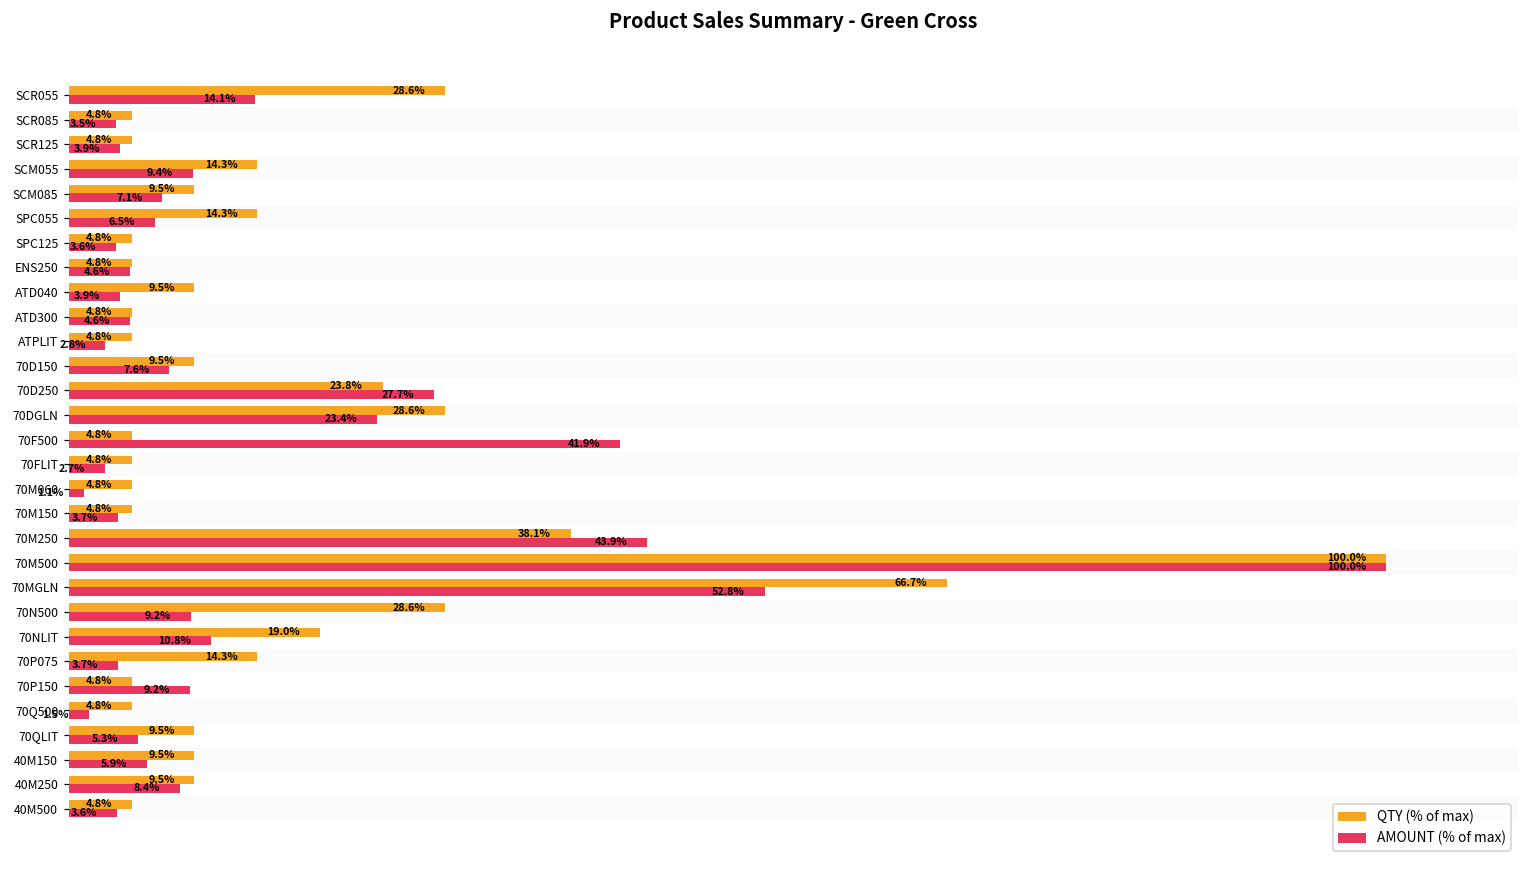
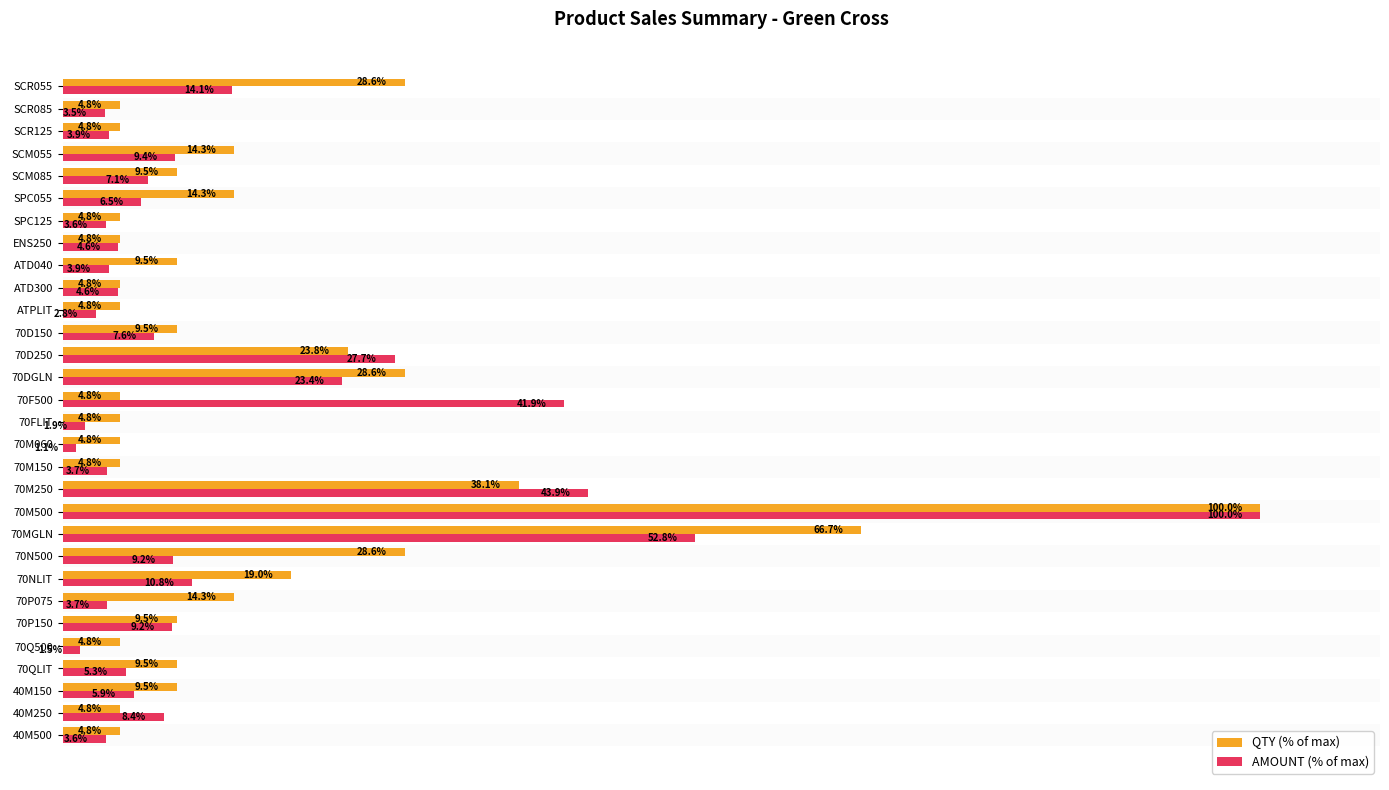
  {
    "QTY (% of max)": {
      "SCR055": "28.6%",
      "SCR085": "4.8%",
      "SCR125": "4.8%",
      "SCM055": "14.3%",
      "SCM085": "9.5%",
      "SPC055": "14.3%",
      "SPC125": "4.8%",
      "ATD040": "9.5%",
      "ATPLIT": "4.8%",
      "70D150": "9.5%",
      "70D250": "23.8%",
      "70DGLN": "28.6%",
      "70F500": "4.8%",
      "70FLIT": "4.8%",
      "70M060": "4.8%",
      "70M150": "4.8%",
      "70M250": "38.1%",
      "70MGLN": "66.7%",
      "70N500": "28.6%",
      "70NLIT": "19.0%",
      "70P075": "14.3%",
-     "70P150": "4.8%",
+     "70P150": "9.5%",
      "70Q500": "4.8%",
      "70QLIT": "9.5%",
      "40M150": "9.5%",
-     "40M250": "9.5%",
+     "40M250": "4.8%",
      "40M500": "4.8%"
    },
    "AMOUNT (% of max)": {
      "SCR055": "14.1%",
      "SCR085": "3.5%",
      "SCR125": "3.9%",
      "SCM055": "9.4%",
      "SCM085": "7.1%",
      "SPC055": "6.5%",
      "SPC125": "3.6%",
      "ATD040": "3.9%",
      "ATPLIT": "2.8%",
      "70D150": "7.6%",
      "70D250": "27.7%",
      "70DGLN": "23.4%",
      "70F500": "41.9%",
-     "70FLIT": "2.7%",
+     "70FLIT": "1.9%",
      "70M060": "1.1%",
      "70M150": "3.7%",
      "70M250": "43.9%",
      "70MGLN": "52.8%",
      "70N500": "9.2%",
      "70NLIT": "10.8%",
      "70P075": "3.7%",
      "70P150": "9.2%",
      "70Q500": "1.5%",
      "70QLIT": "5.3%",
      "40M150": "5.9%",
      "40M250": "8.4%",
      "40M500": "3.6%"
    }
  }
